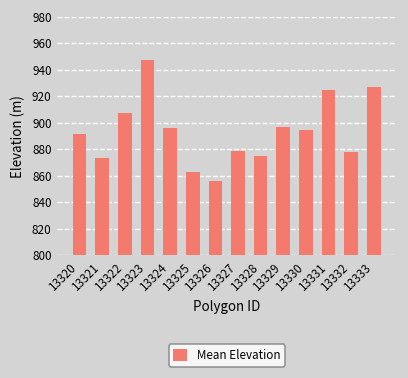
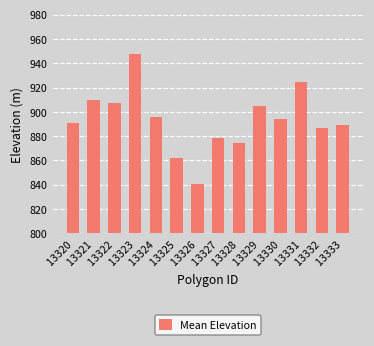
  {
    "13320": 891,
-   "13321": 873,
+   "13321": 910,
    "13322": 907,
    "13323": 947,
    "13324": 896,
    "13325": 862,
-   "13326": 856,
+   "13326": 840,
    "13327": 879,
    "13328": 875,
-   "13329": 897,
+   "13329": 905,
    "13330": 894,
    "13331": 925,
-   "13332": 878,
-   "13333": 927
+   "13332": 887,
+   "13333": 889
  }
